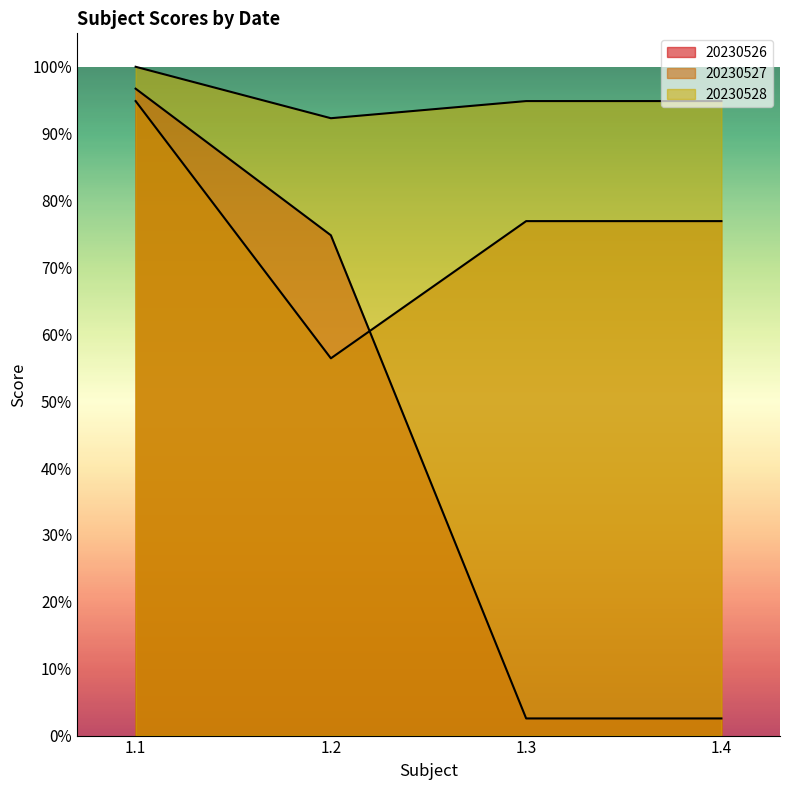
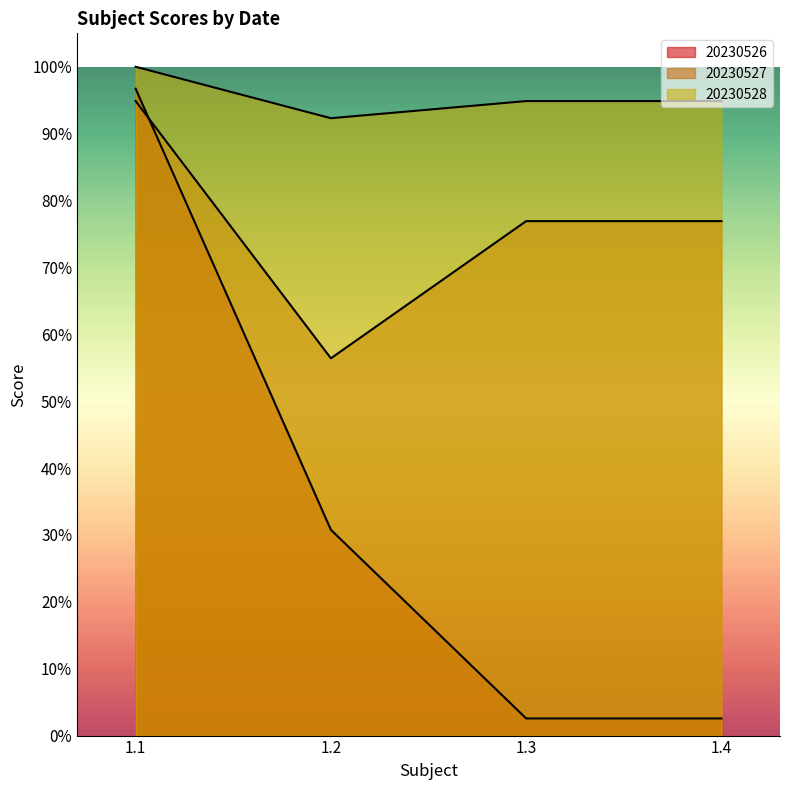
  {
    "20230526": {
      "1.1": "97%",
-     "1.2": "75%",
+     "1.2": "31%",
      "1.3": "3%",
      "1.4": "3%"
    }
  }
